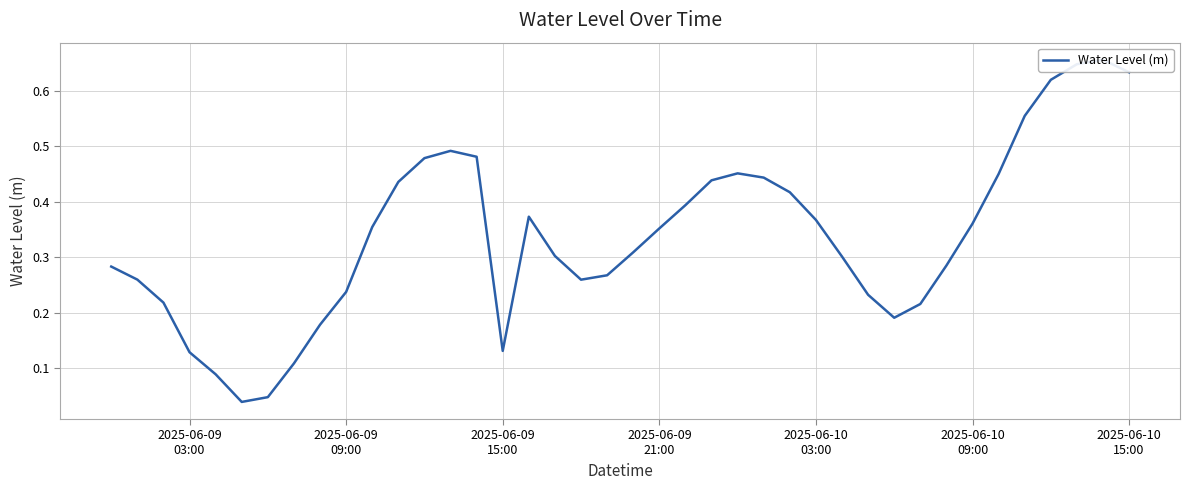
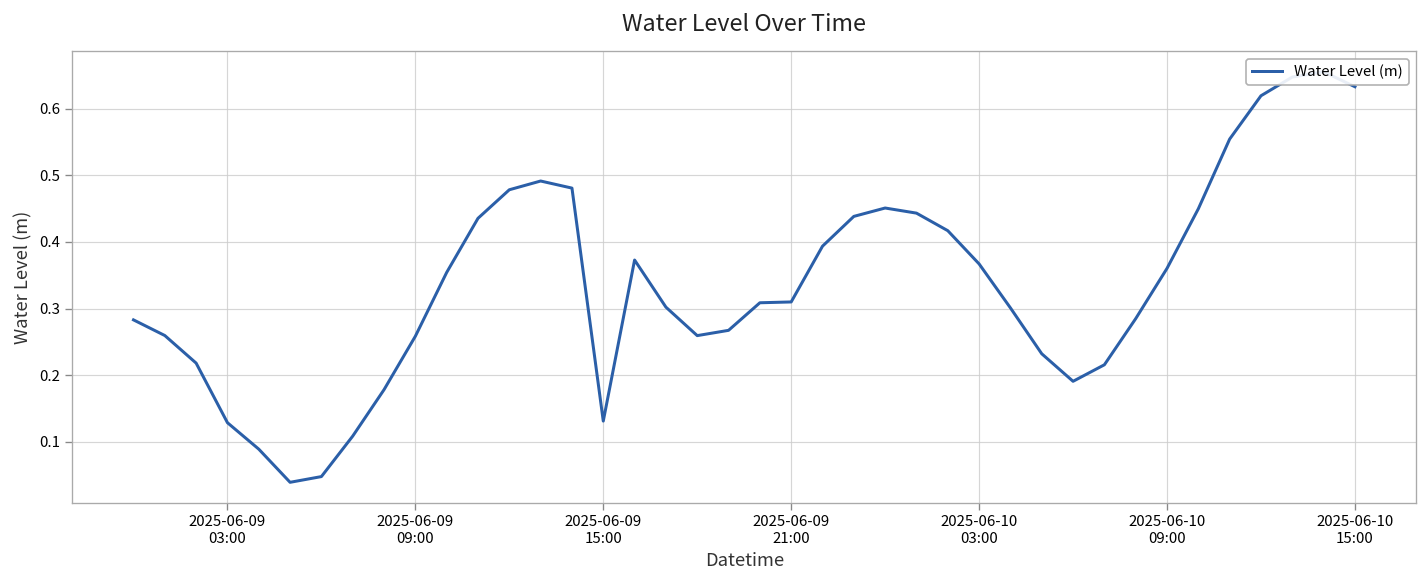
  {
    "2025-06-09 03:00": 0.13,
-   "2025-06-09 09:00": 0.24,
+   "2025-06-09 09:00": 0.26,
    "2025-06-09 15:00": 0.13,
-   "2025-06-09 21:00": 0.35,
+   "2025-06-09 21:00": 0.31,
    "2025-06-10 03:00": 0.37,
    "2025-06-10 09:00": 0.36,
    "2025-06-10 15:00": 0.63
  }
